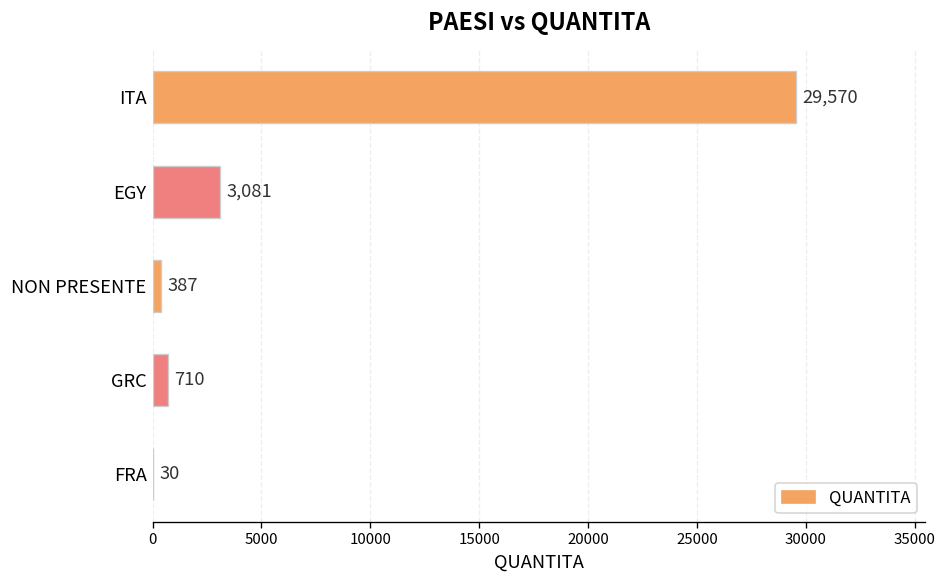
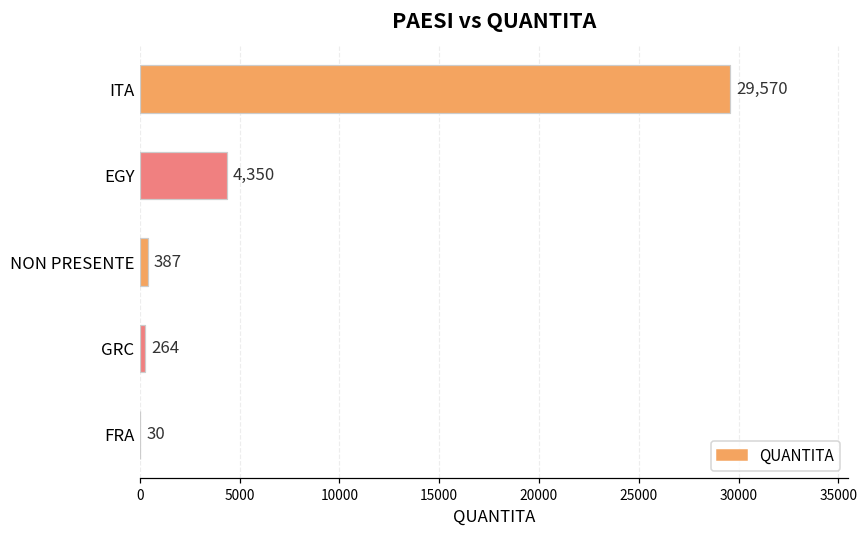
  {
    "ITA": "29,570",
-   "EGY": "3,081",
+   "EGY": "4,350",
    "NON PRESENTE": "387",
-   "GRC": "710",
+   "GRC": "264",
    "FRA": "30"
  }
